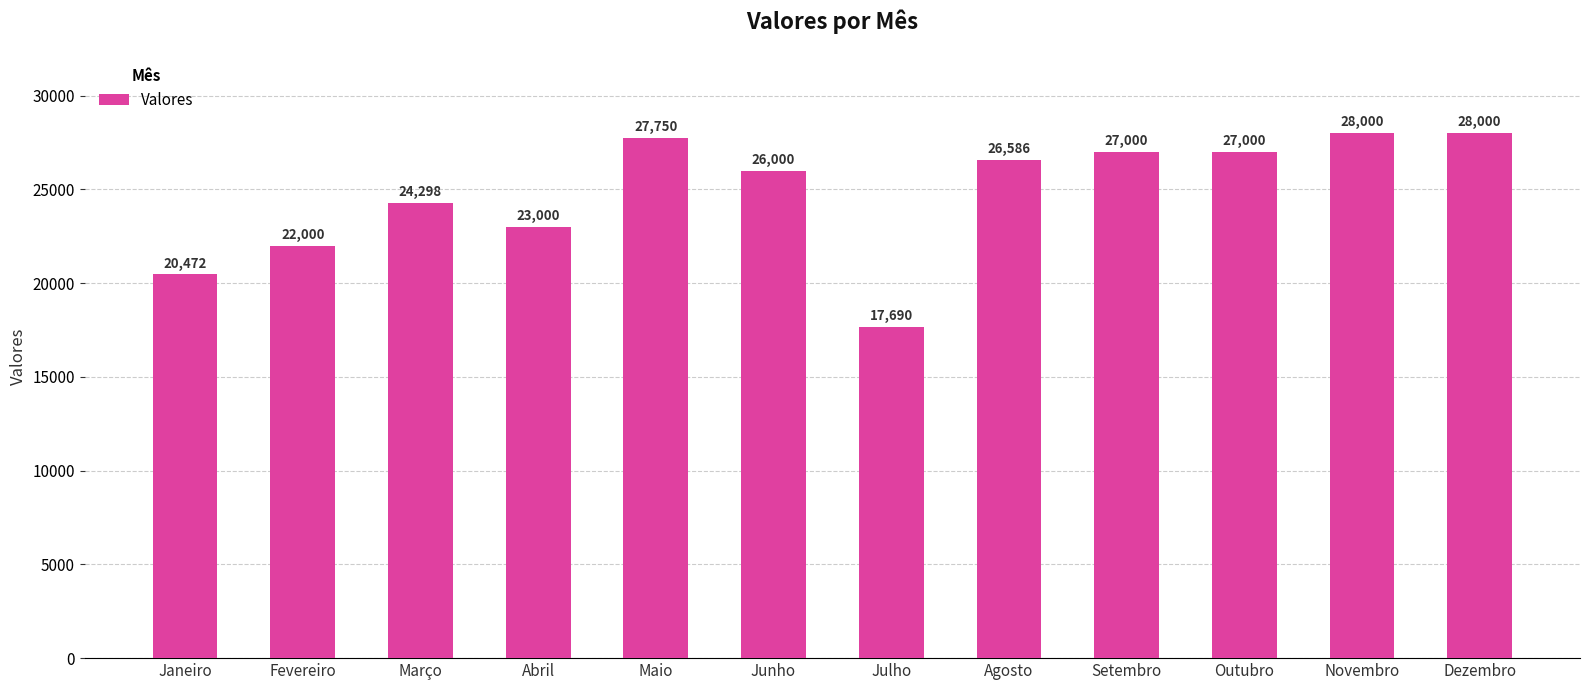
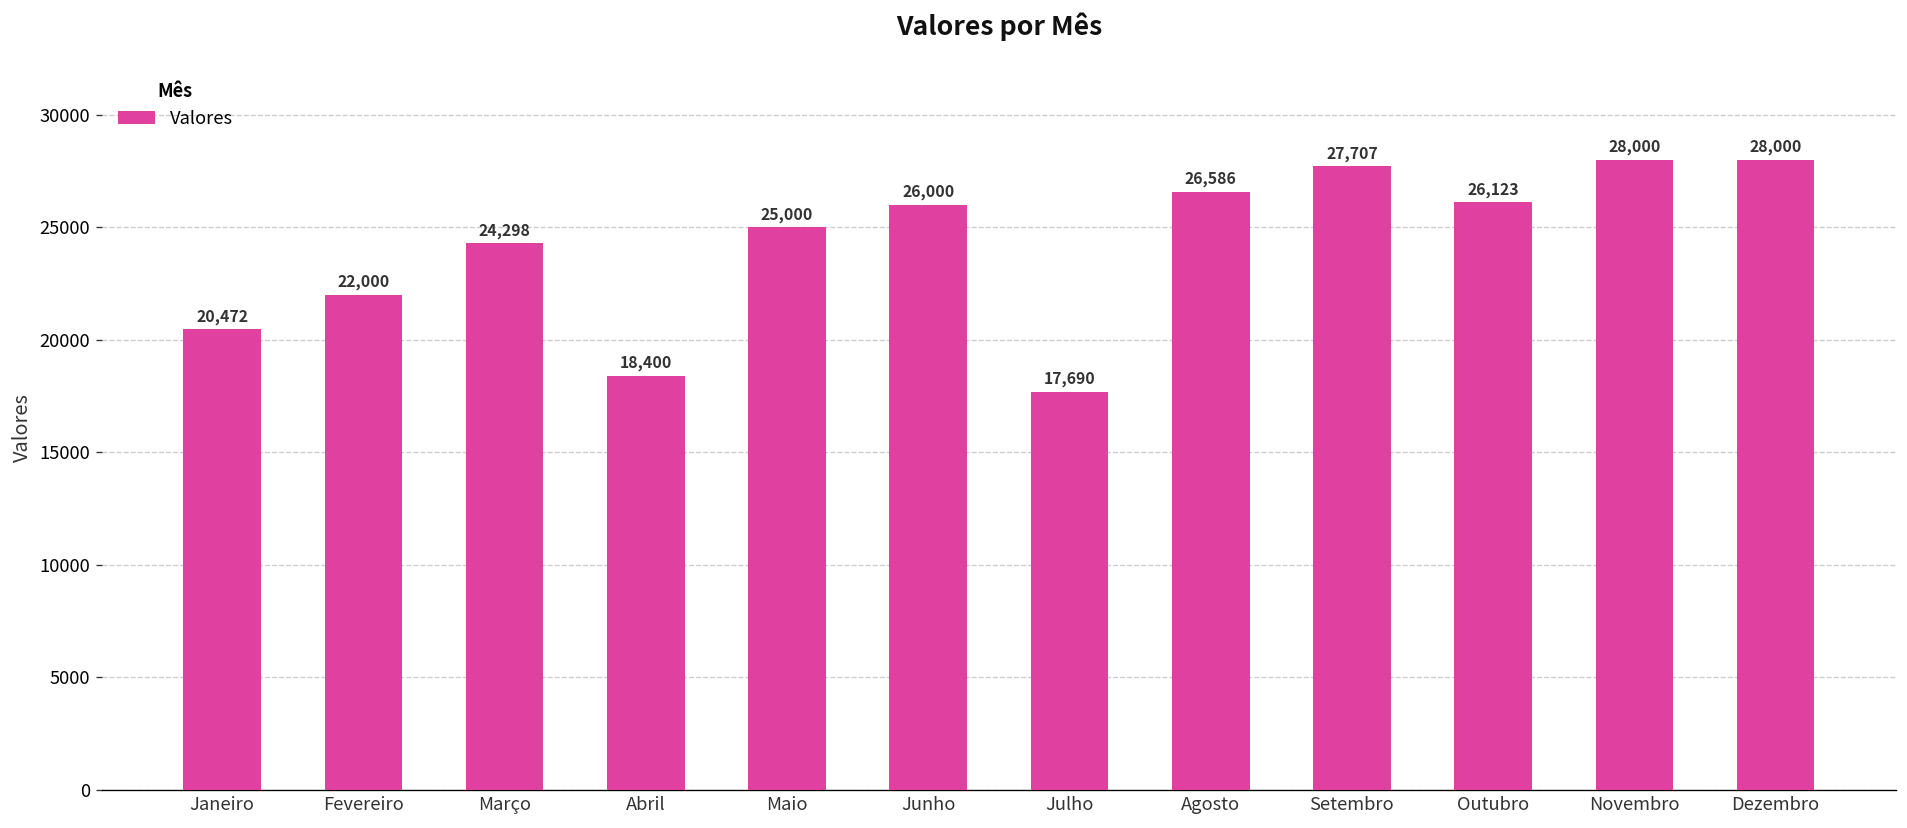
  {
    "Janeiro": "20,472",
    "Fevereiro": "22,000",
    "Março": "24,298",
-   "Abril": "23,000",
-   "Maio": "27,750",
+   "Abril": "18,400",
+   "Maio": "25,000",
    "Junho": "26,000",
    "Julho": "17,690",
    "Agosto": "26,586",
-   "Setembro": "27,000",
-   "Outubro": "27,000",
+   "Setembro": "27,707",
+   "Outubro": "26,123",
    "Novembro": "28,000",
    "Dezembro": "28,000"
  }
